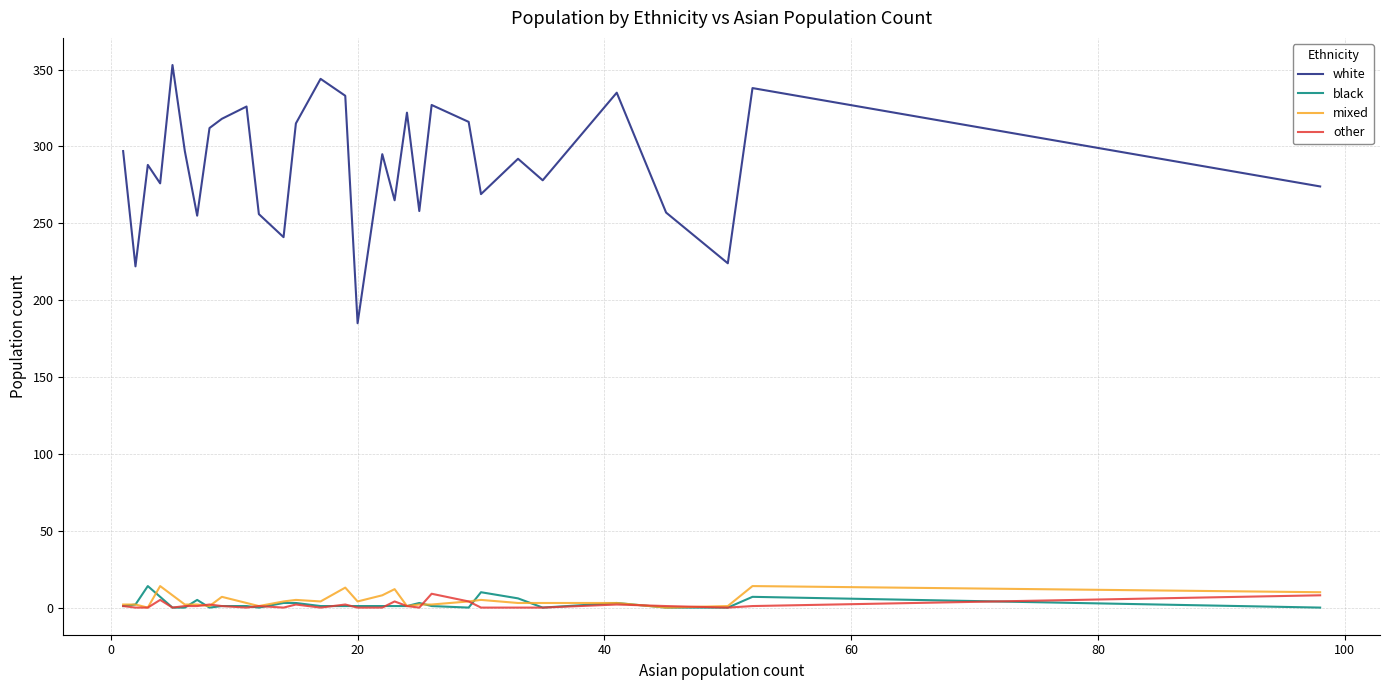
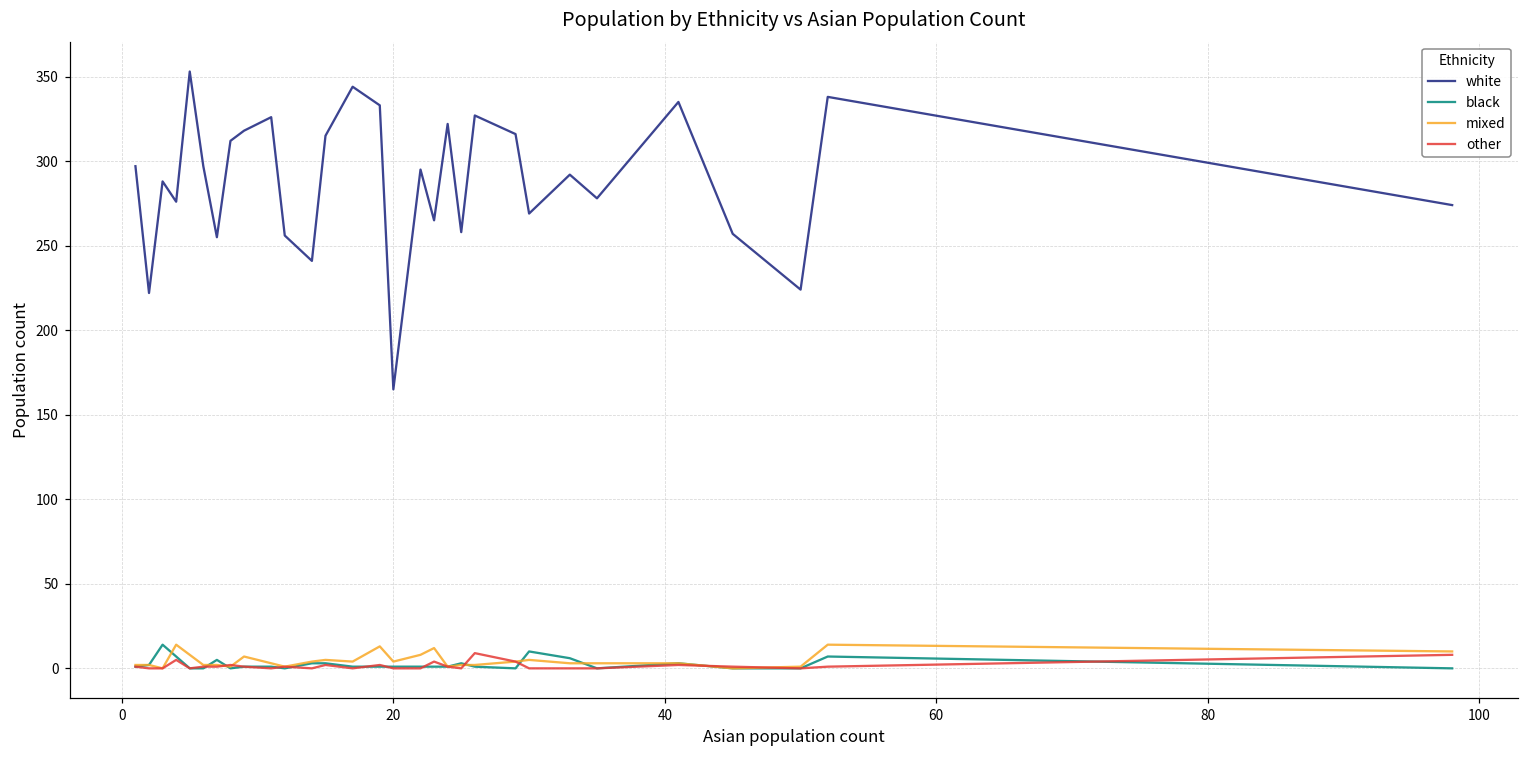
  {
    "white": {
-     "20": 185
+     "20": 165
    },
    "mixed": {
      "20": 4
    }
  }
